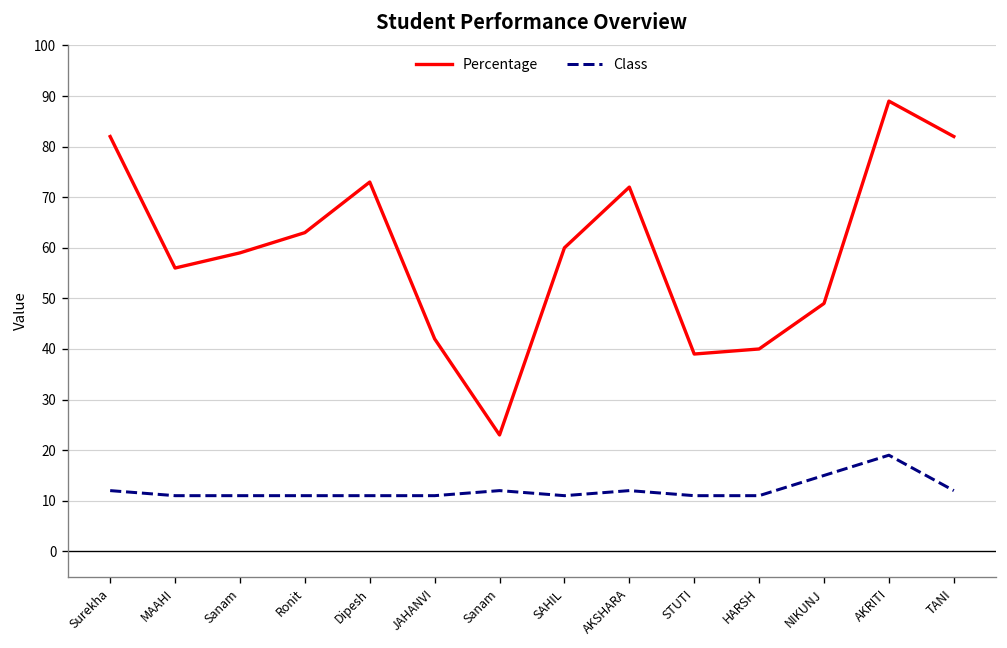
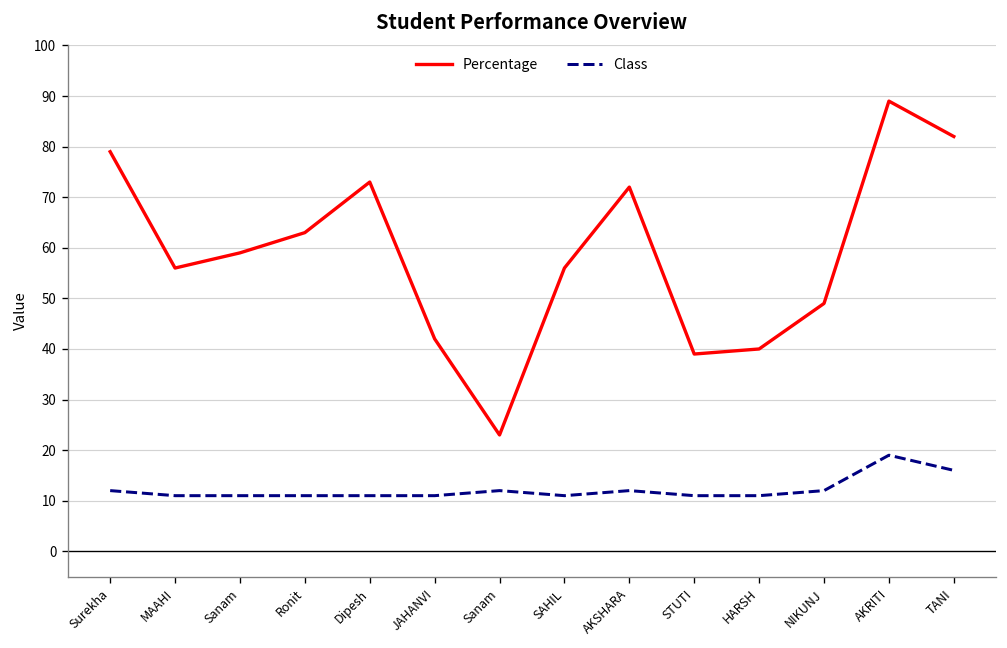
  {
    "Percentage": {
-     "Surekha": 82,
+     "Surekha": 79,
      "MAAHI": 56,
      "Ronit": 63,
      "Dipesh": 73,
      "JAHANVI": 42,
-     "SAHIL": 60,
+     "SAHIL": 56,
      "AKSHARA": 72,
      "STUTI": 39,
      "HARSH": 40,
      "NIKUNJ": 49,
      "AKRITI": 89,
      "TANI": 82
    },
    "Class": {
      "Surekha": 12,
      "MAAHI": 11,
      "Ronit": 11,
      "Dipesh": 11,
      "JAHANVI": 11,
      "SAHIL": 11,
      "AKSHARA": 12,
      "STUTI": 11,
      "HARSH": 11,
-     "NIKUNJ": 15,
+     "NIKUNJ": 12,
      "AKRITI": 19,
-     "TANI": 12
+     "TANI": 16
    }
  }
